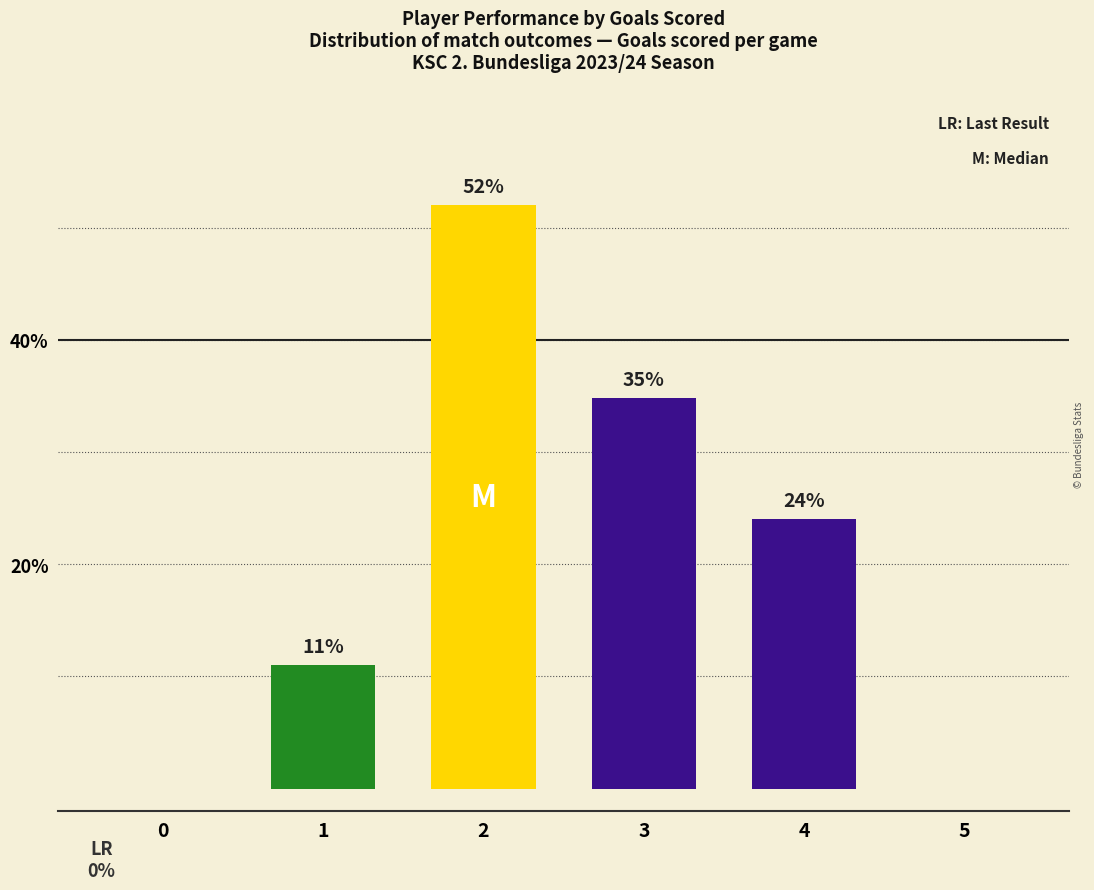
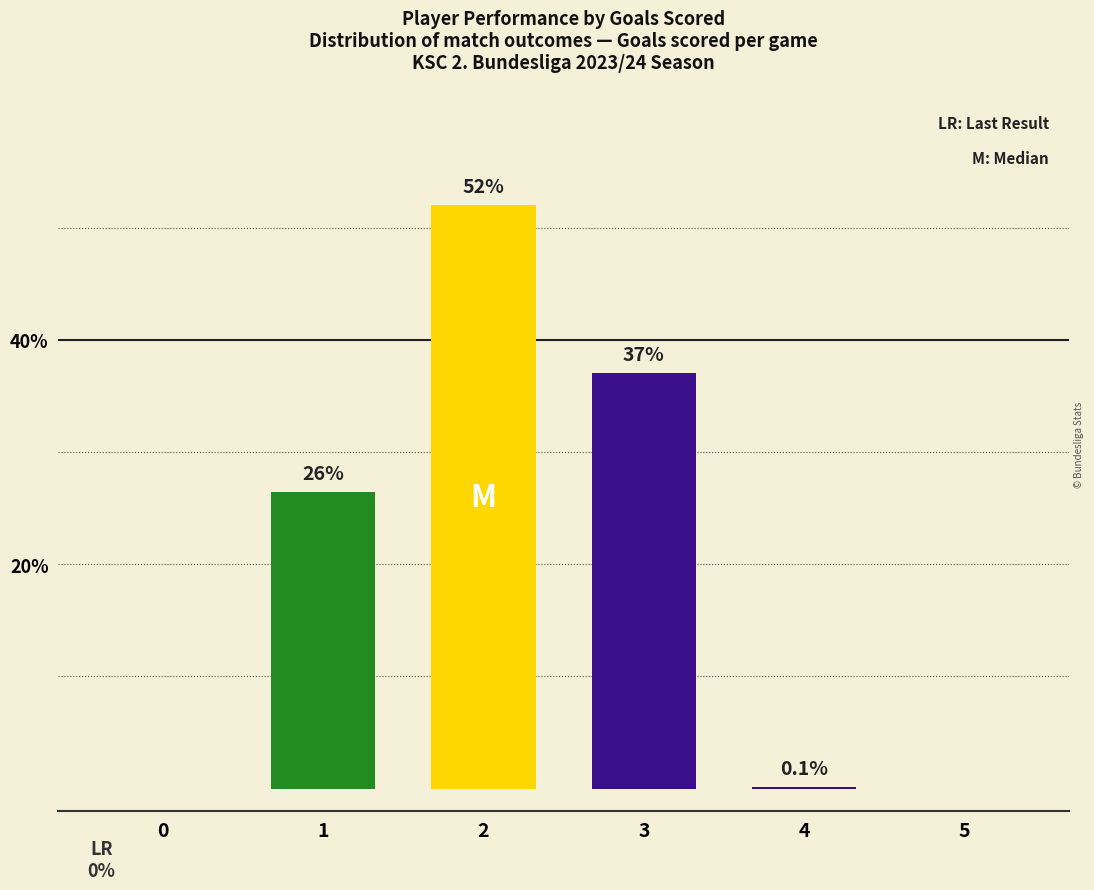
  {
-   "1": "11%",
+   "1": "26%",
    "2": "52%",
-   "3": "35%",
-   "4": "24%"
+   "3": "37%",
+   "4": "0.1%"
  }
